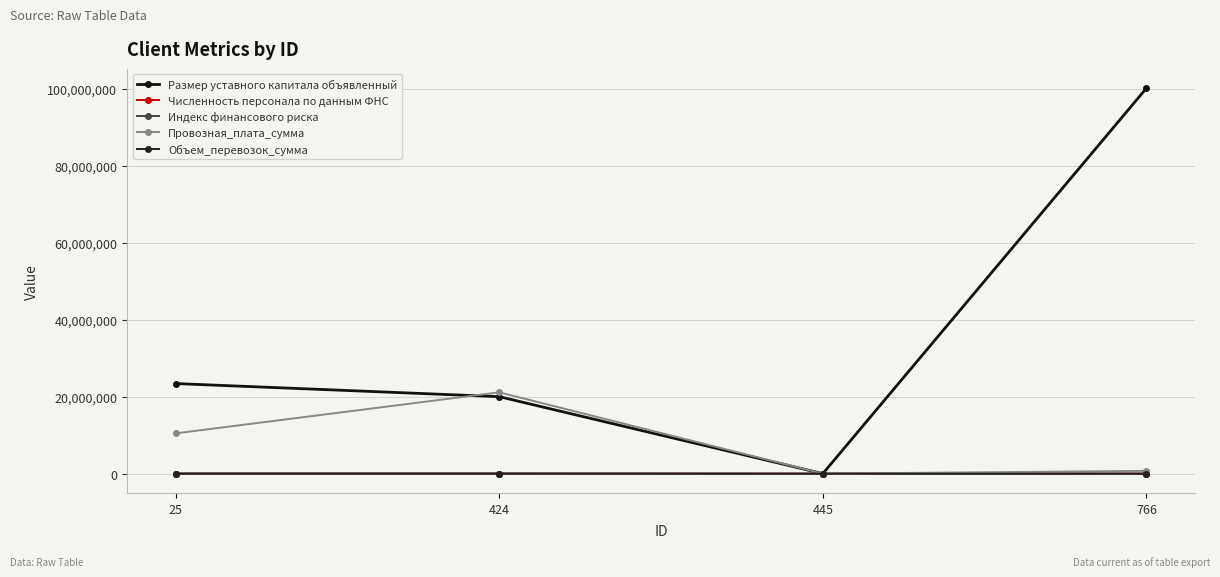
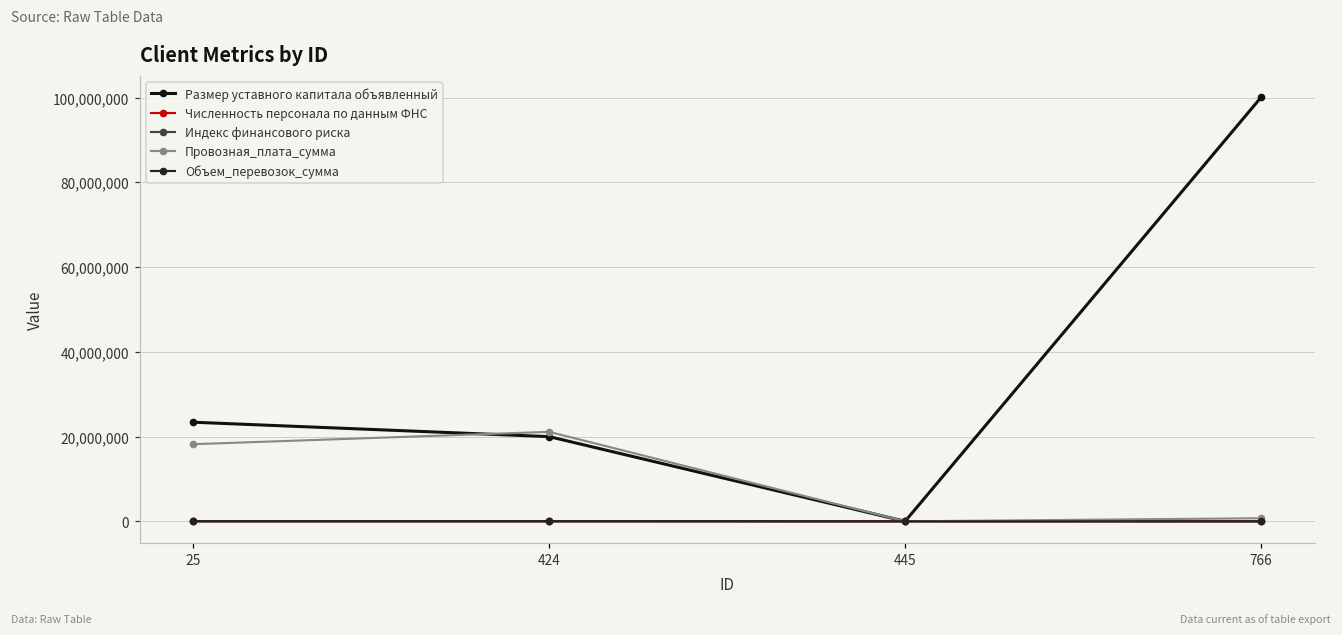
  {
    "Провозная_плата_сумма": {
-     "25": "10,000,000",
+     "25": "18,000,000",
      "424": "21,000,000",
      "766": "1,000,000"
    }
  }
